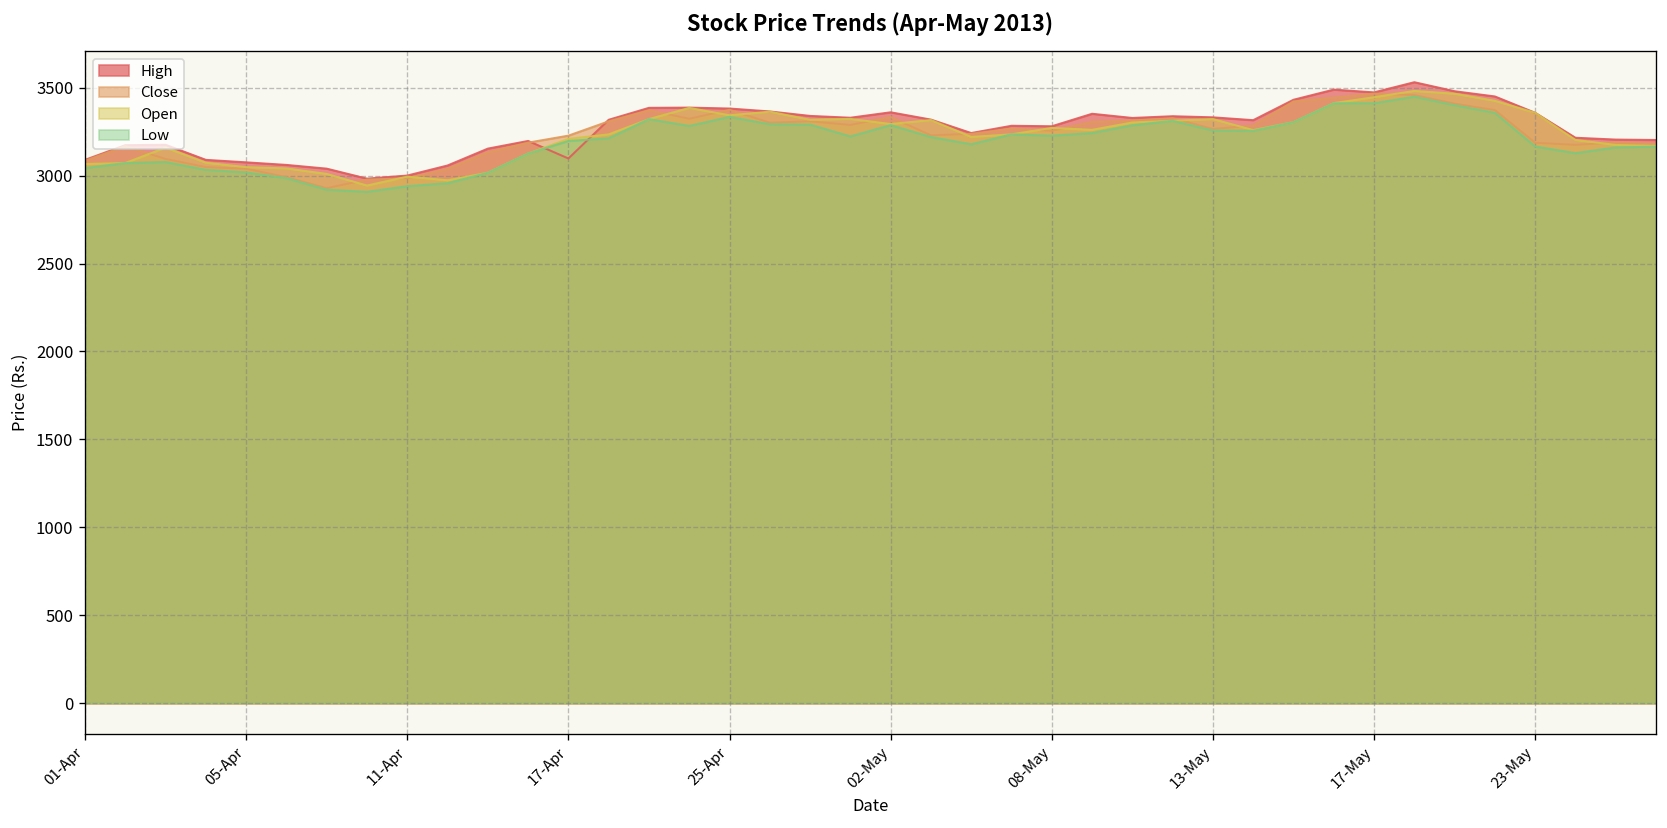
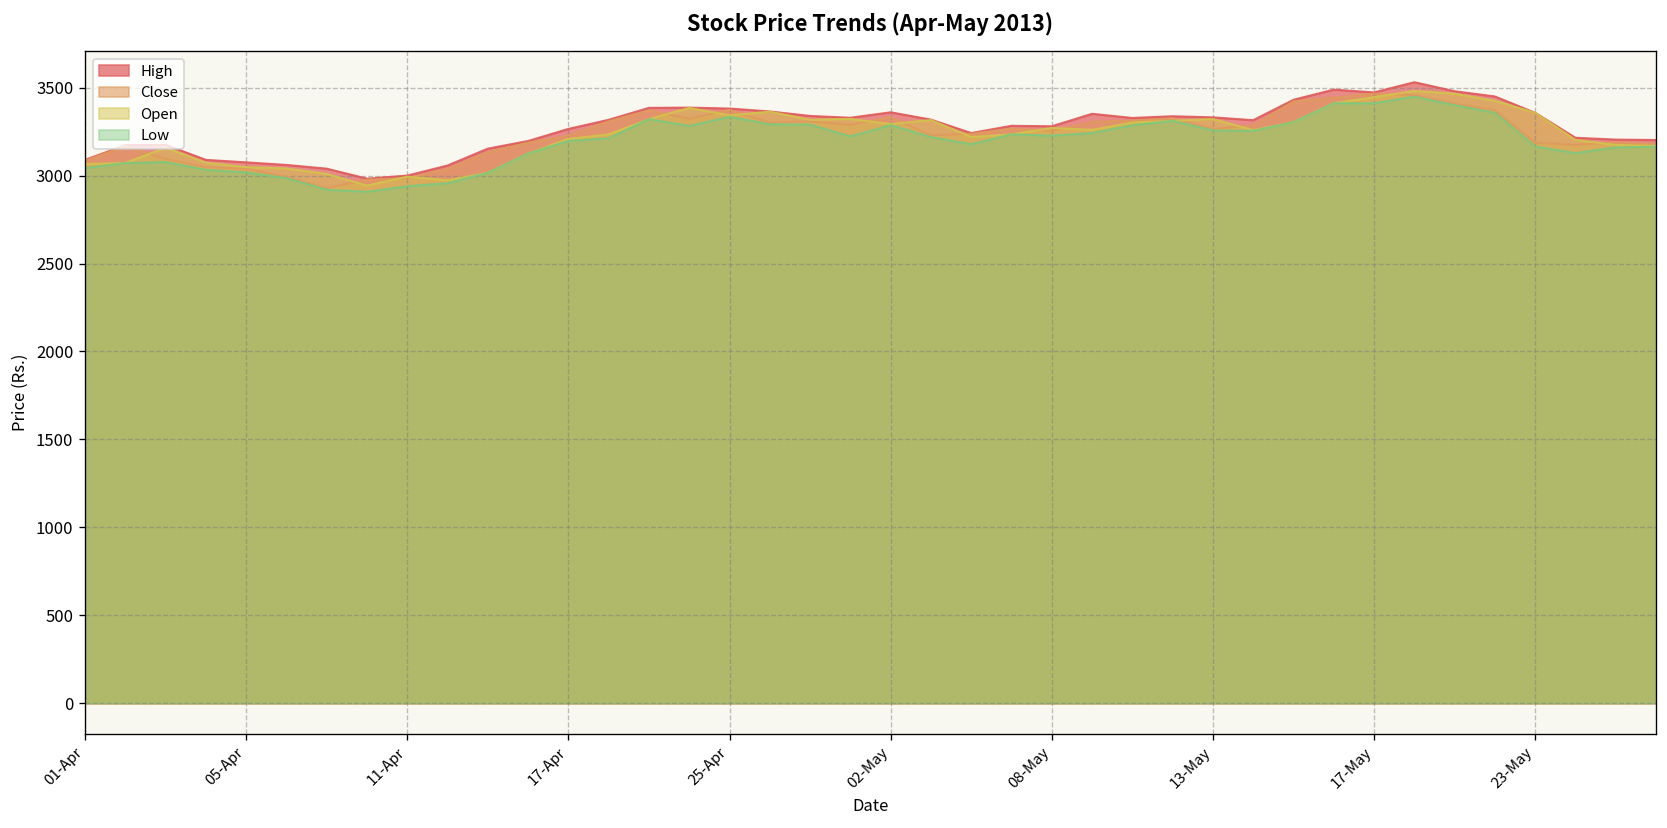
  {
    "High": {
      "05-Apr": 3080,
-     "17-Apr": 3100,
+     "17-Apr": 3270,
      "02-May": 3360
    },
    "Low": {
      "01-Apr": 3040,
      "05-Apr": 3020,
      "11-Apr": 2940,
      "08-May": 3230,
      "17-May": 3410,
      "23-May": 3170
    }
  }
